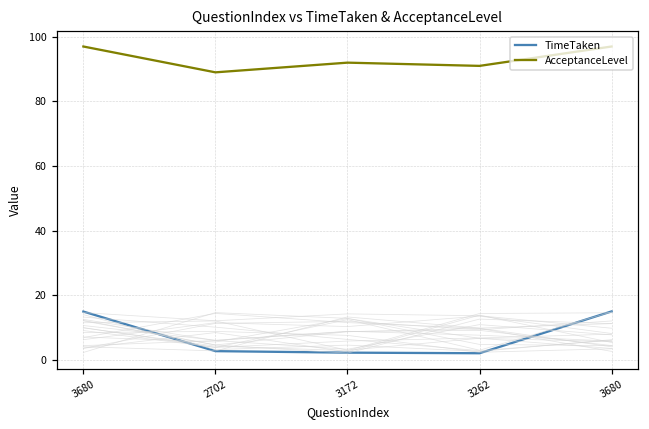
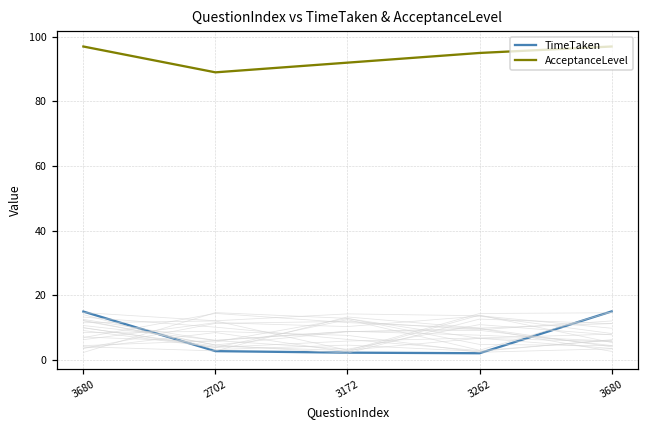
  {
    "AcceptanceLevel": {
      "2702": 89,
      "3172": 92,
-     "3262": 91
+     "3262": 95
    }
  }
